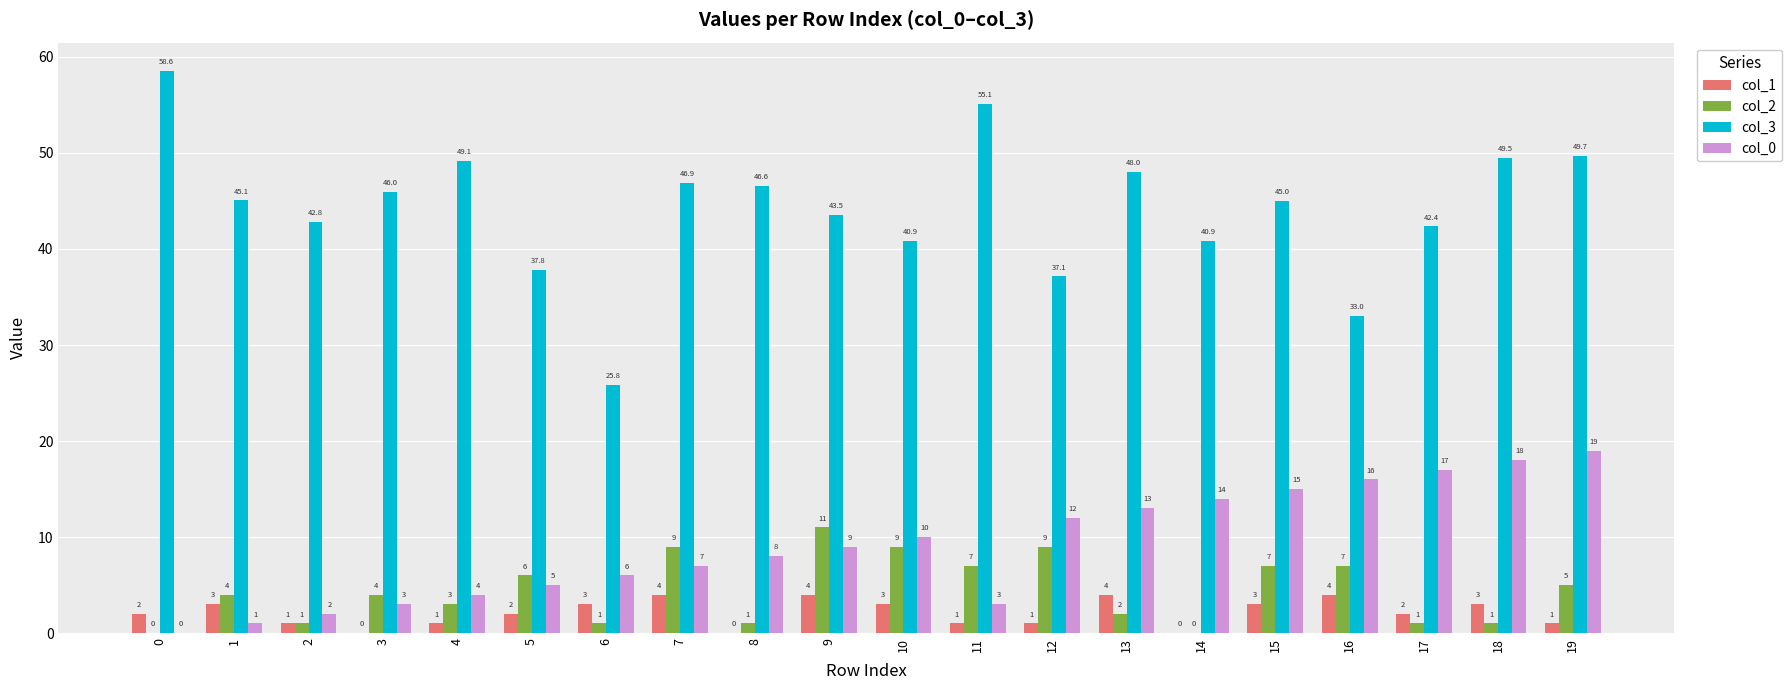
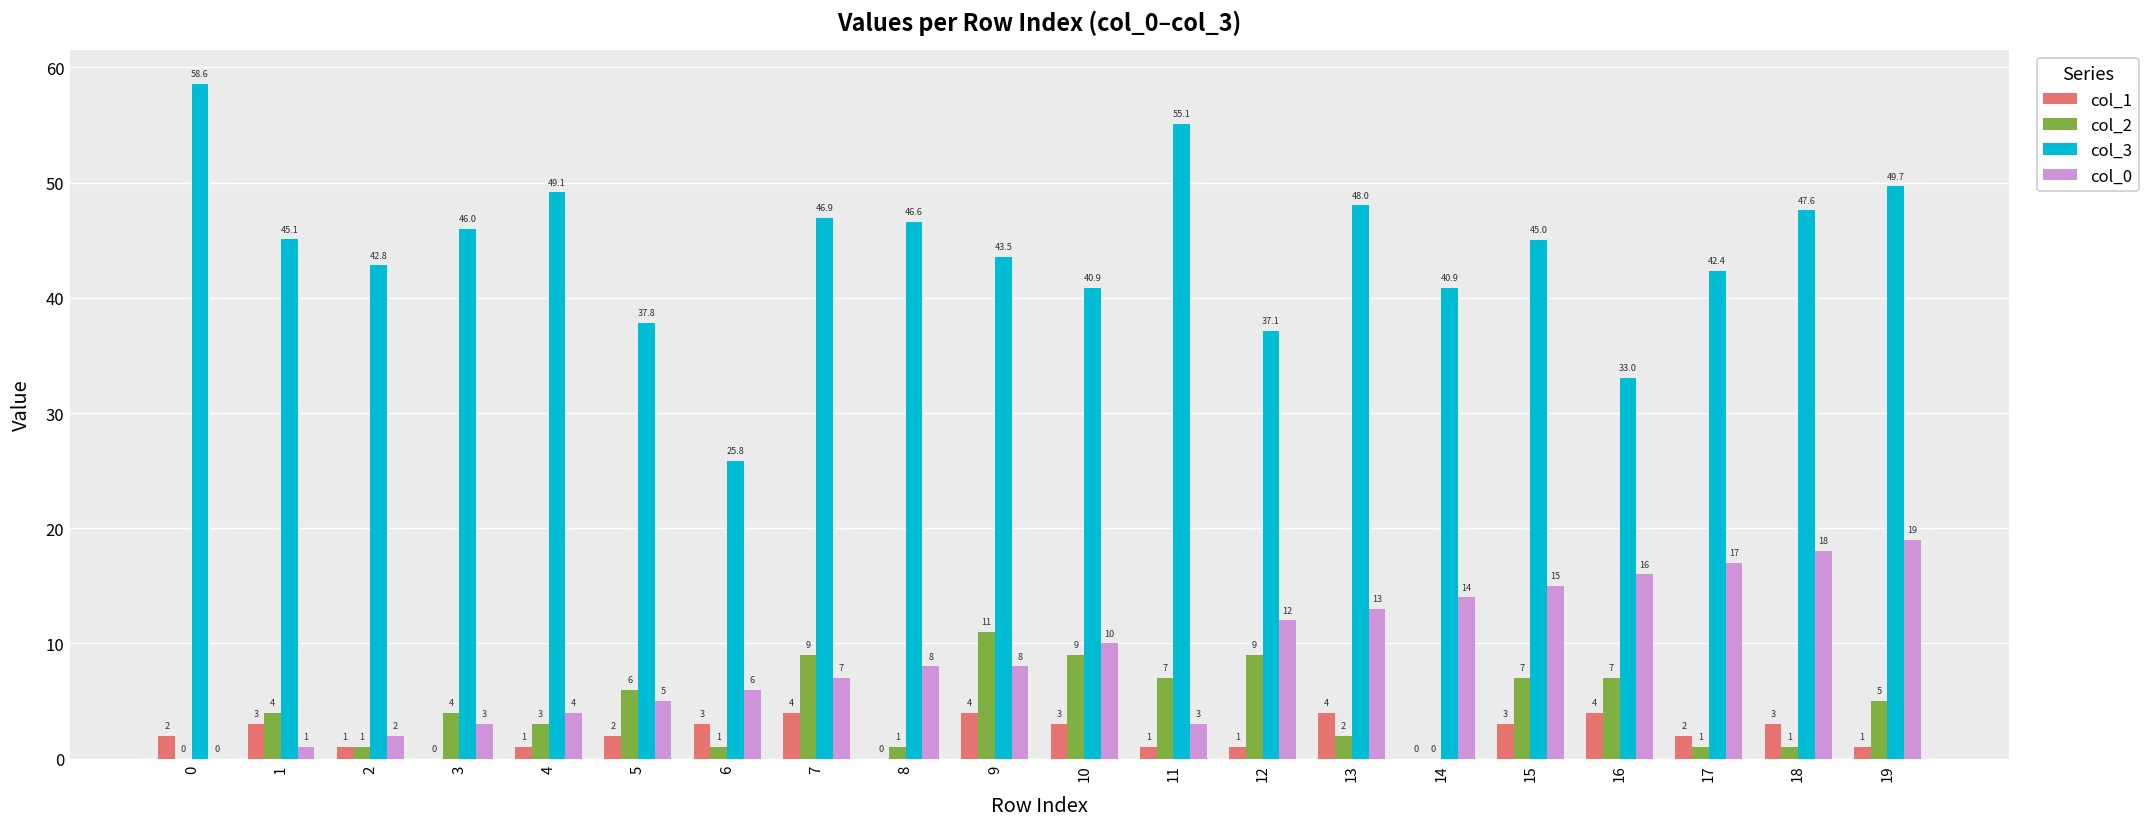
  {
    "col_1": {
      "0": 2,
      "1": 3,
      "2": 1,
      "3": 0,
      "4": 1,
      "5": 2,
      "6": 3,
      "7": 4,
      "8": 0,
      "9": 4,
      "10": 3,
      "11": 1,
      "12": 1,
      "13": 4,
      "14": 0,
      "15": 3,
      "16": 4,
      "17": 2,
      "18": 3,
      "19": 1
    },
    "col_2": {
      "0": 0,
      "1": 4,
      "2": 1,
      "3": 4,
      "4": 3,
      "5": 6,
      "6": 1,
      "7": 9,
      "8": 1,
      "9": 11,
      "10": 9,
      "11": 7,
      "12": 9,
      "13": 2,
      "14": 0,
      "15": 7,
      "16": 7,
      "17": 1,
      "18": 1,
      "19": 5
    },
    "col_3": {
      "0": 58.6,
      "1": 45.1,
      "2": 42.8,
      "3": 46.0,
      "4": 49.1,
      "5": 37.8,
      "6": 25.8,
      "7": 46.9,
      "8": 46.6,
      "9": 43.5,
      "10": 40.9,
      "11": 55.1,
      "12": 37.1,
      "13": 48.0,
      "14": 40.9,
      "15": 45.0,
      "16": 33.0,
      "17": 42.4,
-     "18": 49.5,
+     "18": 47.6,
      "19": 49.7
    },
    "col_0": {
      "0": 0,
      "1": 1,
      "2": 2,
      "3": 3,
      "4": 4,
      "5": 5,
      "6": 6,
      "7": 7,
      "8": 8,
-     "9": 9,
+     "9": 8,
      "10": 10,
      "11": 3,
      "12": 12,
      "13": 13,
      "14": 14,
      "15": 15,
      "16": 16,
      "17": 17,
      "18": 18,
      "19": 19
    }
  }
